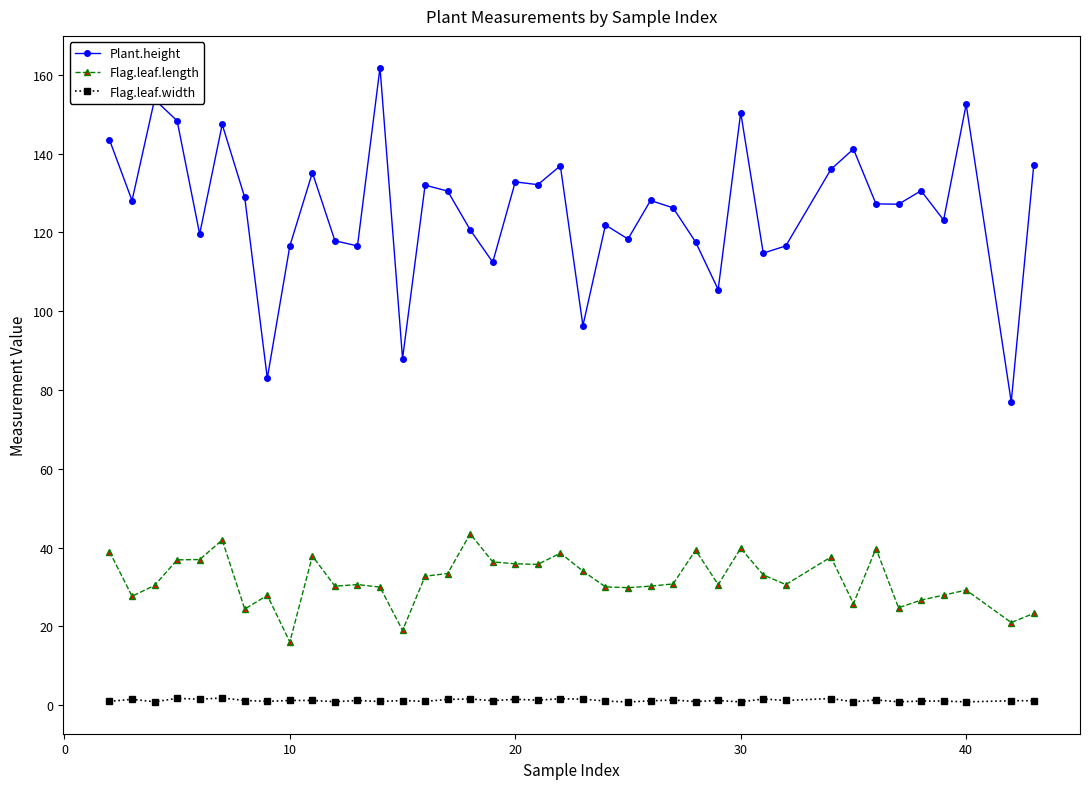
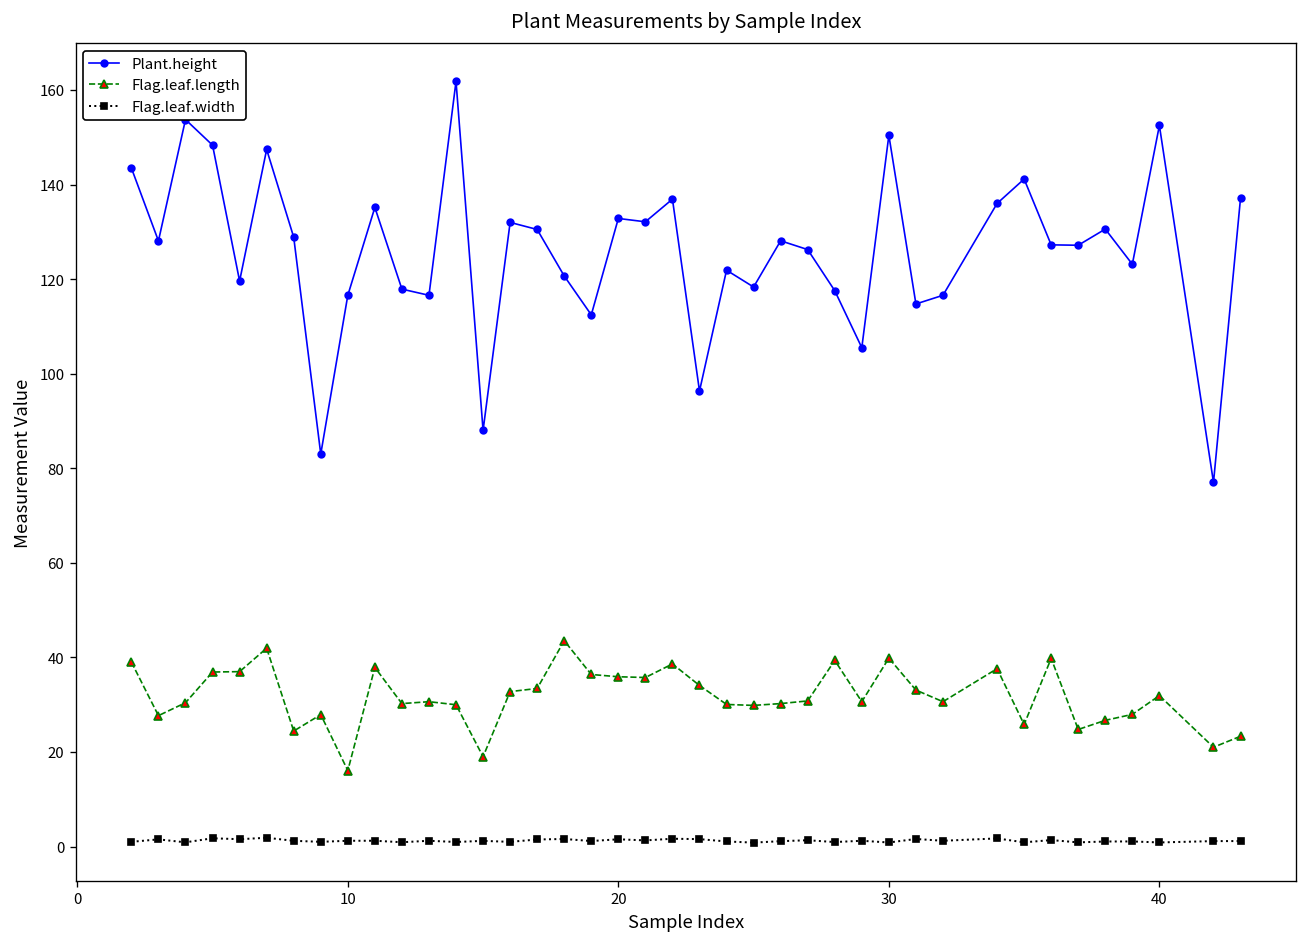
  {
    "Plant.height": {
      "10": 117,
      "20": 133,
      "30": 150,
      "40": 153
    },
    "Flag.leaf.length": {
      "10": 16,
      "20": 36,
      "30": 40,
-     "40": 29
+     "40": 32
    },
    "Flag.leaf.width": {
      "10": 1,
      "20": 2,
      "30": 1,
      "40": 1
    }
  }
